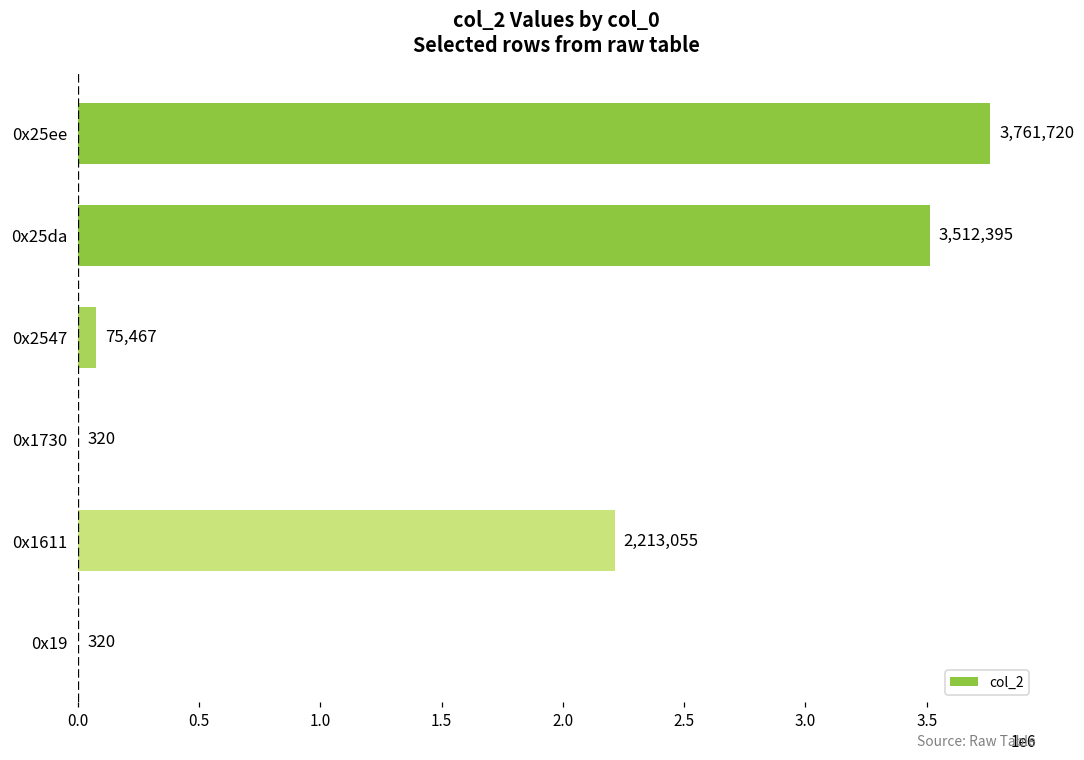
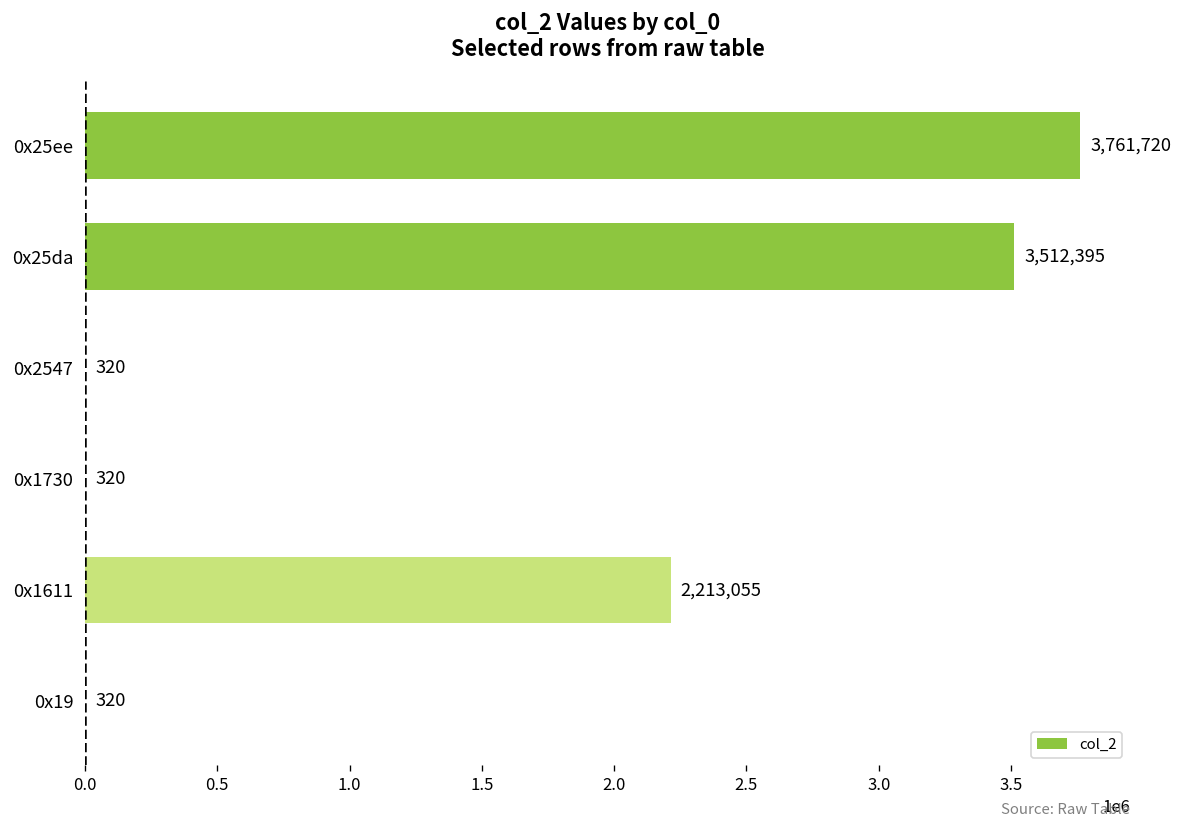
  {
    "0x25ee": "3,761,720",
    "0x25da": "3,512,395",
-   "0x2547": "75,467",
+   "0x2547": "320",
    "0x1730": "320",
    "0x1611": "2,213,055",
    "0x19": "320"
  }
